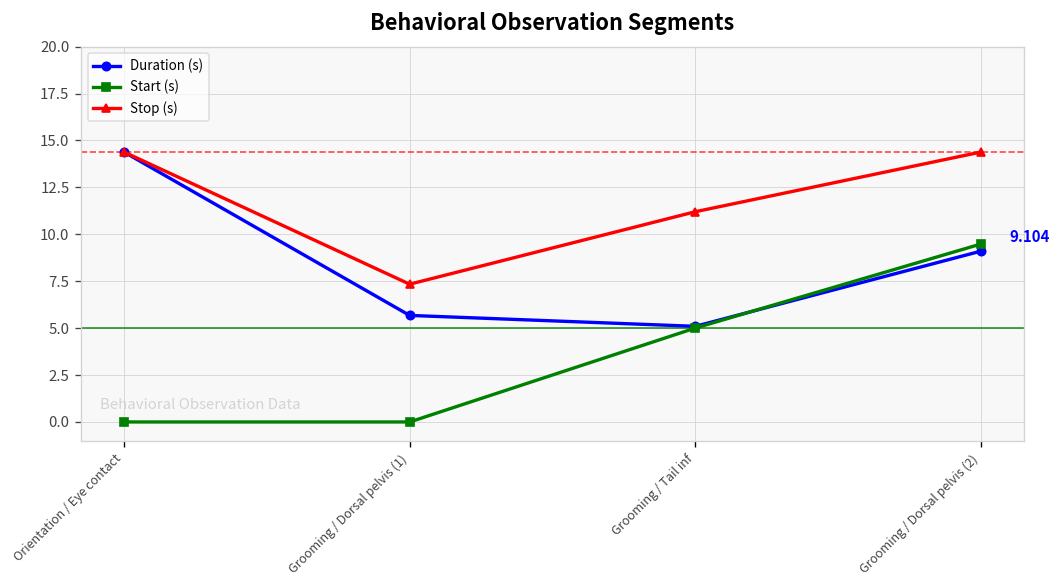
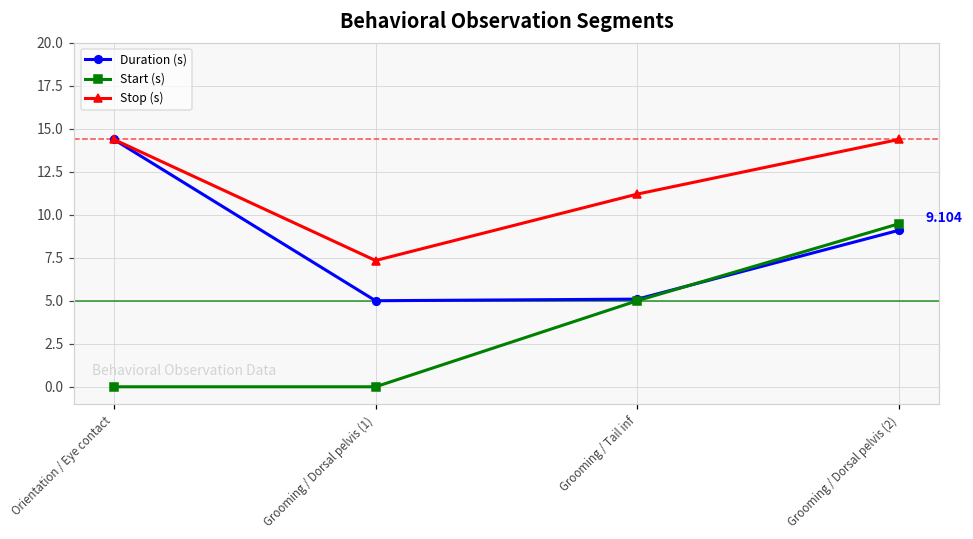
  {
    "Duration (s)": {
-     "Grooming / Dorsal pelvis (1)": 5.7
+     "Grooming / Dorsal pelvis (1)": 5.0
    },
    "Start (s)": {
      "Orientation / Eye contact": 0.0,
      "Grooming / Dorsal pelvis (1)": 0.0
    },
    "Stop (s)": {
      "Grooming / Dorsal pelvis (1)": 7.3,
      "Grooming / Tail inf": 11.2,
      "Grooming / Dorsal pelvis (2)": 14.4
    }
  }
